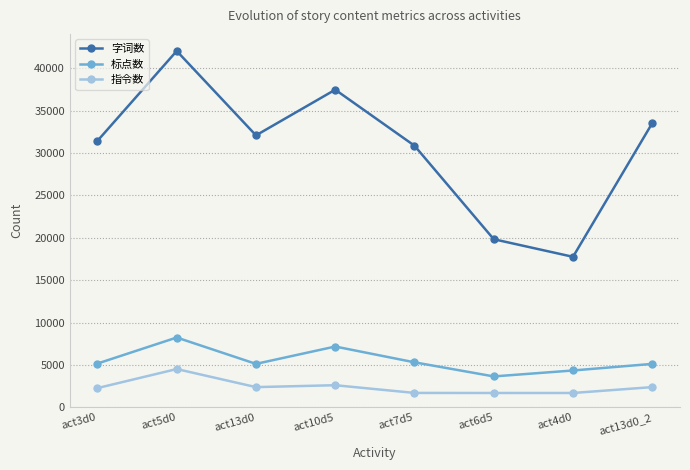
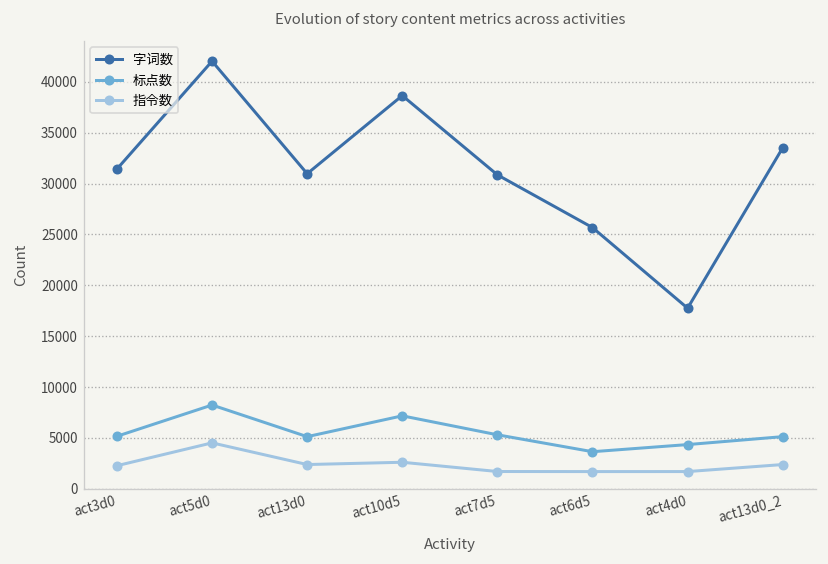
  {
    "字词数": {
      "act3d0": 31000,
      "act5d0": 42000,
-     "act13d0": 32000,
-     "act10d5": 37000,
+     "act13d0": 31000,
+     "act10d5": 39000,
      "act7d5": 31000,
-     "act6d5": 20000,
+     "act6d5": 26000,
      "act4d0": 18000,
      "act13d0_2": 34000
    }
  }
